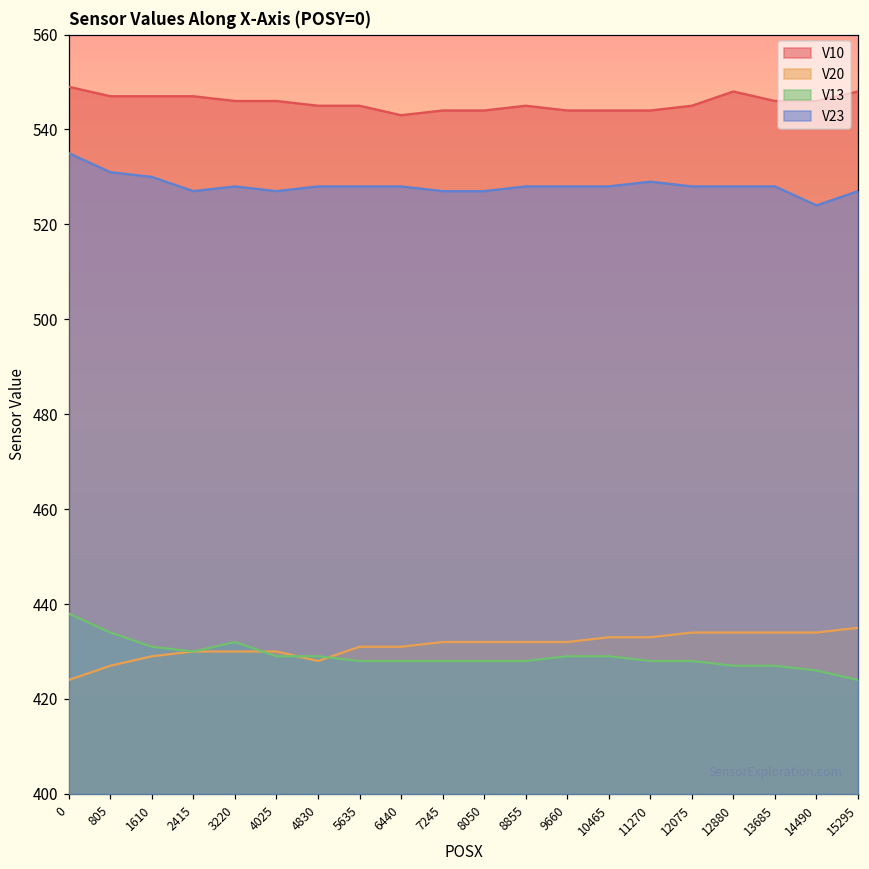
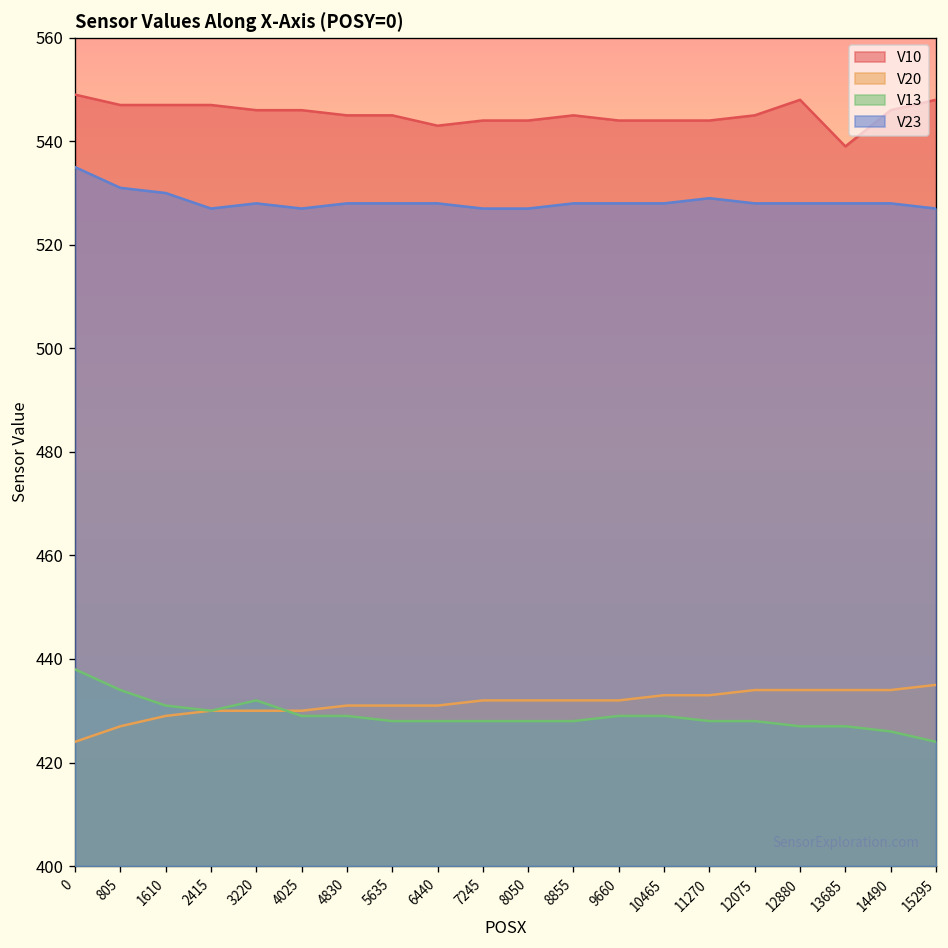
  {
    "V10": {
      "0": 549,
      "805": 547,
      "1610": 547,
      "2415": 547,
      "3220": 546,
      "4025": 546,
      "4830": 545,
      "5635": 545,
      "6440": 543,
      "7245": 544,
      "8050": 544,
      "8855": 545,
      "9660": 544,
      "10465": 544,
      "11270": 544,
      "12075": 545,
      "12880": 548,
-     "13685": 546,
+     "13685": 539,
      "15295": 548
    },
    "V20": {
      "0": 424,
      "805": 427,
      "1610": 429,
      "3220": 430,
      "4025": 430,
-     "4830": 428,
+     "4830": 431,
      "5635": 431,
      "6440": 431,
      "7245": 432,
      "8050": 432,
      "8855": 432,
      "9660": 432,
      "10465": 433,
      "11270": 433,
      "12075": 434,
      "12880": 434,
      "13685": 434,
      "14490": 434,
      "15295": 435
    },
    "V13": {
      "0": 438,
      "805": 434,
      "1610": 431,
      "3220": 432,
      "4025": 429,
      "4830": 429,
      "5635": 428,
      "6440": 428,
      "7245": 428,
      "8050": 428,
      "8855": 428,
      "9660": 429,
      "10465": 429,
      "11270": 428,
      "12075": 428,
      "12880": 427,
      "13685": 427,
      "14490": 426,
      "15295": 424
    },
    "V23": {
      "0": 535,
      "805": 531,
      "1610": 530,
      "2415": 527,
      "3220": 528,
      "4025": 527,
      "4830": 528,
      "5635": 528,
      "6440": 528,
      "7245": 527,
      "8050": 527,
      "8855": 528,
      "9660": 528,
      "10465": 528,
      "11270": 529,
      "12075": 528,
      "12880": 528,
      "13685": 528,
-     "14490": 524,
+     "14490": 528,
      "15295": 527
    }
  }
